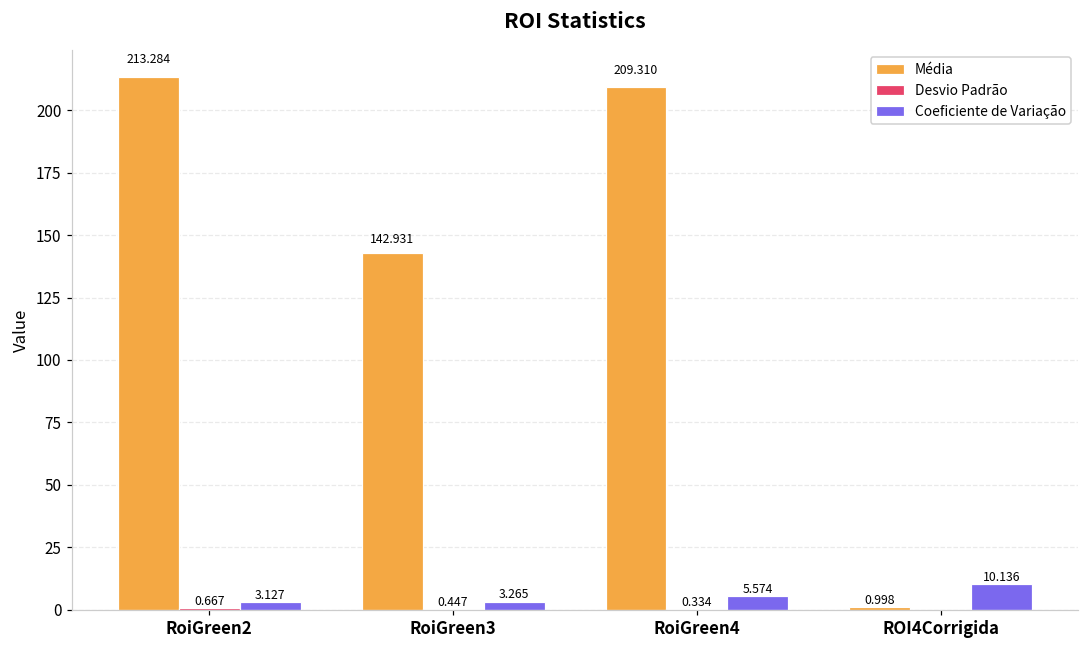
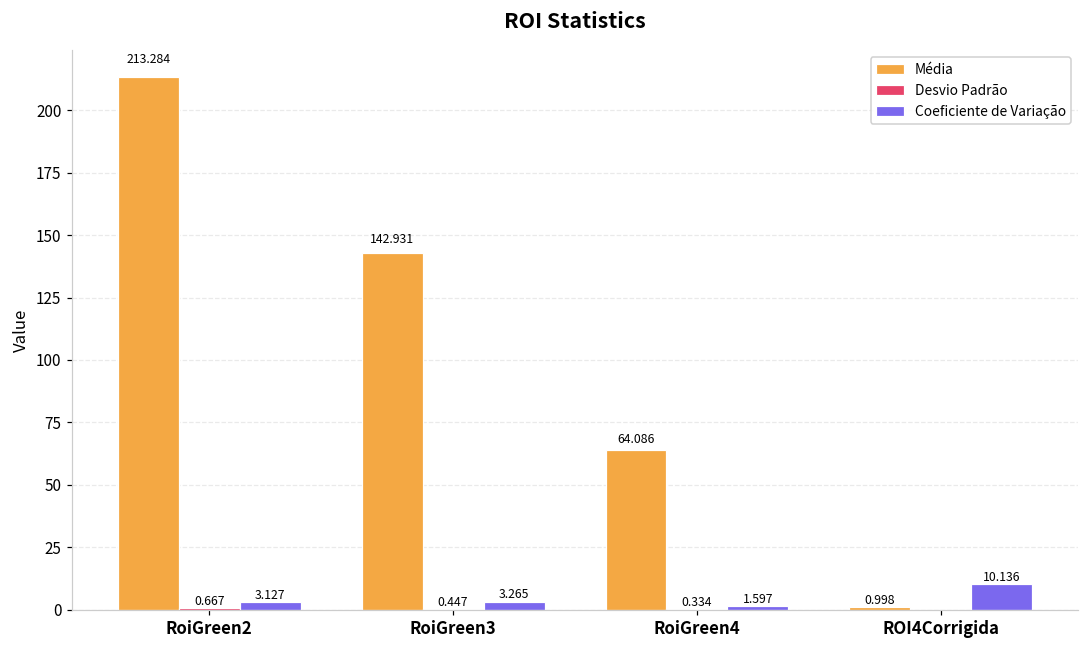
  {
    "Média": {
      "RoiGreen2": 213.284,
      "RoiGreen3": 142.931,
-     "RoiGreen4": 209.310,
+     "RoiGreen4": 64.086,
      "ROI4Corrigida": 0.998
    },
    "Desvio Padrão": {
      "RoiGreen2": 0.667,
      "RoiGreen3": 0.447,
      "RoiGreen4": 0.334
    },
    "Coeficiente de Variação": {
      "RoiGreen2": 3.127,
      "RoiGreen3": 3.265,
-     "RoiGreen4": 5.574,
+     "RoiGreen4": 1.597,
      "ROI4Corrigida": 10.136
    }
  }
